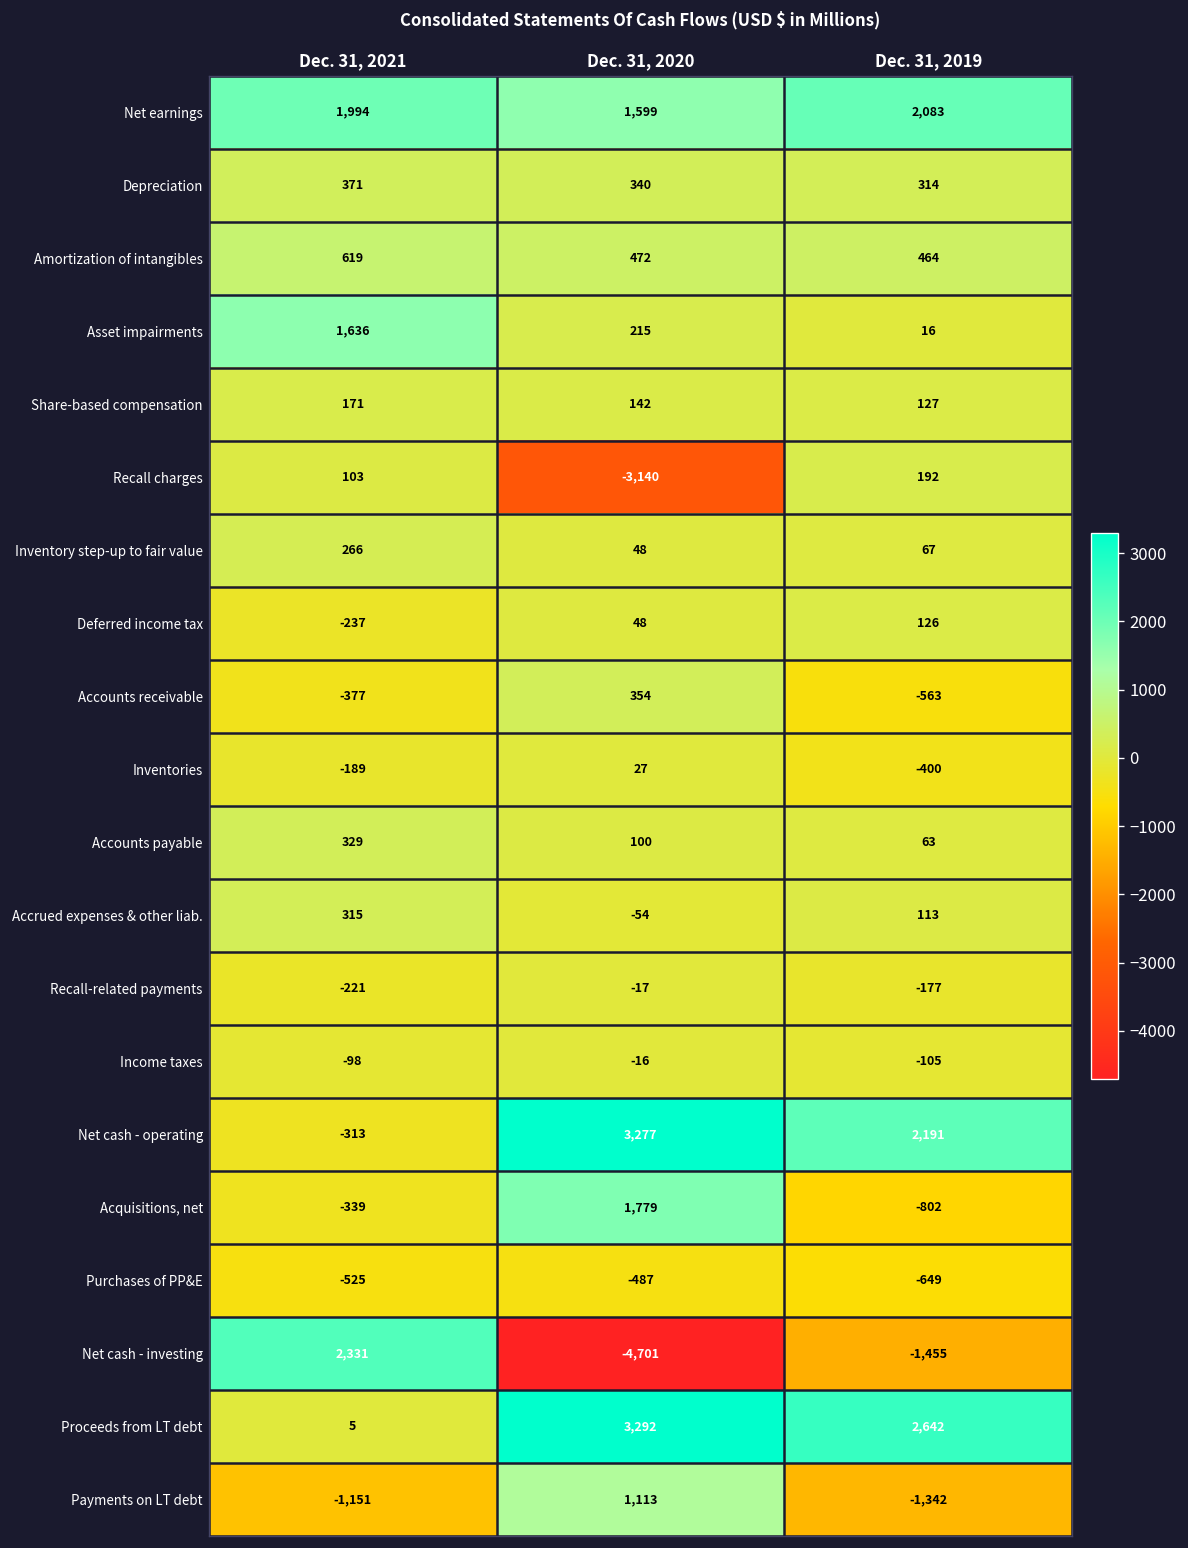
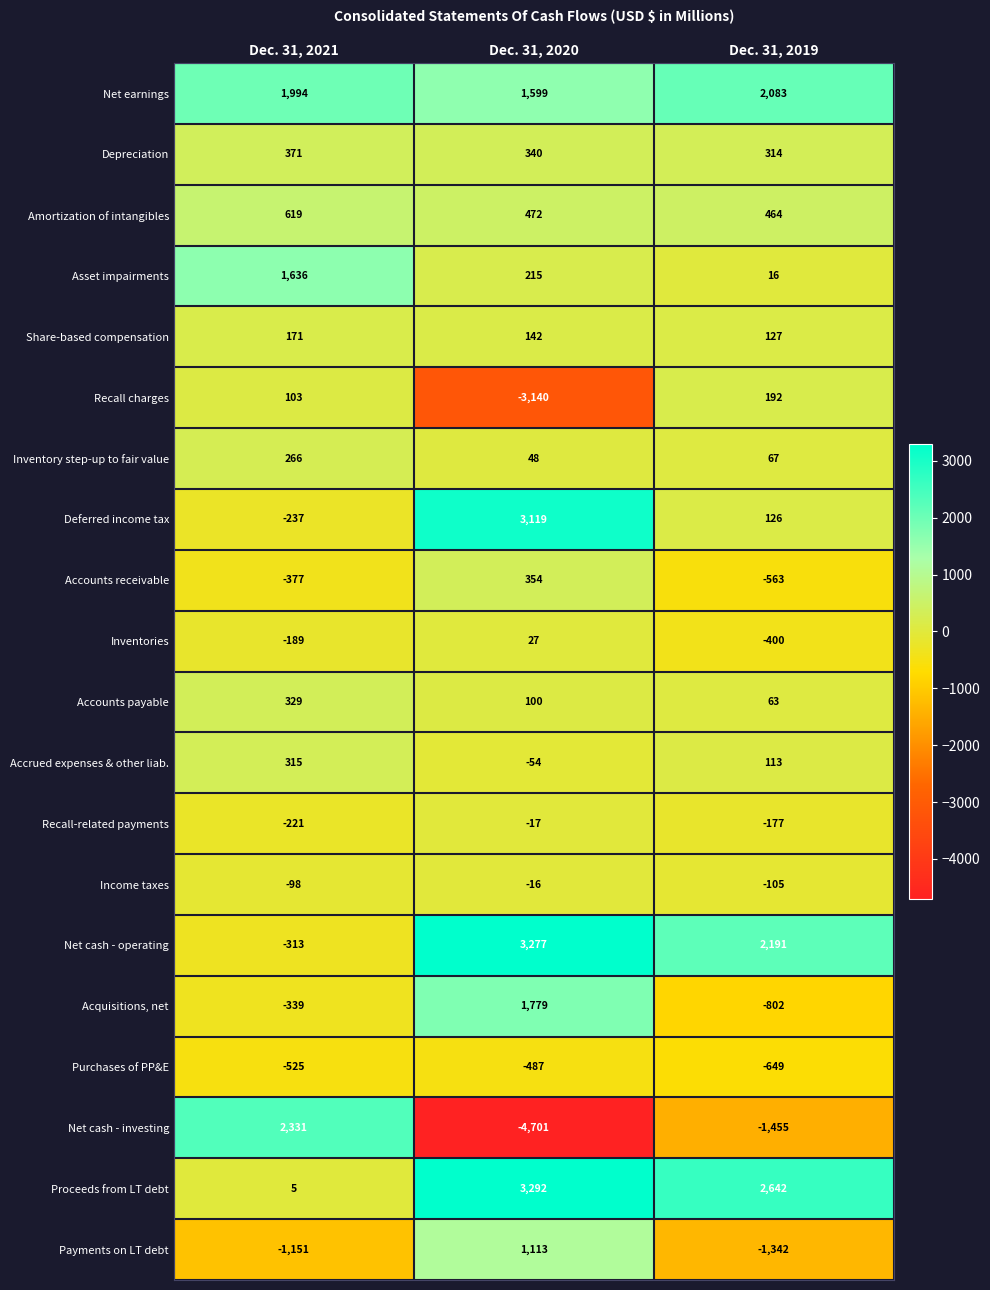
  {
    "Net earnings": {
      "Dec. 31, 2021": "1,994",
      "Dec. 31, 2020": "1,599",
      "Dec. 31, 2019": "2,083"
    },
    "Depreciation": {
      "Dec. 31, 2021": "371",
      "Dec. 31, 2020": "340",
      "Dec. 31, 2019": "314"
    },
    "Amortization of intangibles": {
      "Dec. 31, 2021": "619",
      "Dec. 31, 2020": "472",
      "Dec. 31, 2019": "464"
    },
    "Asset impairments": {
      "Dec. 31, 2021": "1,636",
      "Dec. 31, 2020": "215",
      "Dec. 31, 2019": "16"
    },
    "Share-based compensation": {
      "Dec. 31, 2021": "171",
      "Dec. 31, 2020": "142",
      "Dec. 31, 2019": "127"
    },
    "Recall charges": {
      "Dec. 31, 2021": "103",
      "Dec. 31, 2020": "-3,140",
      "Dec. 31, 2019": "192"
    },
    "Inventory step-up to fair value": {
      "Dec. 31, 2021": "266",
      "Dec. 31, 2020": "48",
      "Dec. 31, 2019": "67"
    },
    "Deferred income tax": {
      "Dec. 31, 2021": "-237",
-     "Dec. 31, 2020": "48",
+     "Dec. 31, 2020": "3,119",
      "Dec. 31, 2019": "126"
    },
    "Accounts receivable": {
      "Dec. 31, 2021": "-377",
      "Dec. 31, 2020": "354",
      "Dec. 31, 2019": "-563"
    },
    "Inventories": {
      "Dec. 31, 2021": "-189",
      "Dec. 31, 2020": "27",
      "Dec. 31, 2019": "-400"
    },
    "Accounts payable": {
      "Dec. 31, 2021": "329",
      "Dec. 31, 2020": "100",
      "Dec. 31, 2019": "63"
    },
    "Accrued expenses & other liab.": {
      "Dec. 31, 2021": "315",
      "Dec. 31, 2020": "-54",
      "Dec. 31, 2019": "113"
    },
    "Recall-related payments": {
      "Dec. 31, 2021": "-221",
      "Dec. 31, 2020": "-17",
      "Dec. 31, 2019": "-177"
    },
    "Income taxes": {
      "Dec. 31, 2021": "-98",
      "Dec. 31, 2020": "-16",
      "Dec. 31, 2019": "-105"
    },
    "Net cash - operating": {
      "Dec. 31, 2021": "-313",
      "Dec. 31, 2020": "3,277",
      "Dec. 31, 2019": "2,191"
    },
    "Acquisitions, net": {
      "Dec. 31, 2021": "-339",
      "Dec. 31, 2020": "1,779",
      "Dec. 31, 2019": "-802"
    },
    "Purchases of PP&E": {
      "Dec. 31, 2021": "-525",
      "Dec. 31, 2020": "-487",
      "Dec. 31, 2019": "-649"
    },
    "Net cash - investing": {
      "Dec. 31, 2021": "2,331",
      "Dec. 31, 2020": "-4,701",
      "Dec. 31, 2019": "-1,455"
    },
    "Proceeds from LT debt": {
      "Dec. 31, 2021": "5",
      "Dec. 31, 2020": "3,292",
      "Dec. 31, 2019": "2,642"
    },
    "Payments on LT debt": {
      "Dec. 31, 2021": "-1,151",
      "Dec. 31, 2020": "1,113",
      "Dec. 31, 2019": "-1,342"
    }
  }
